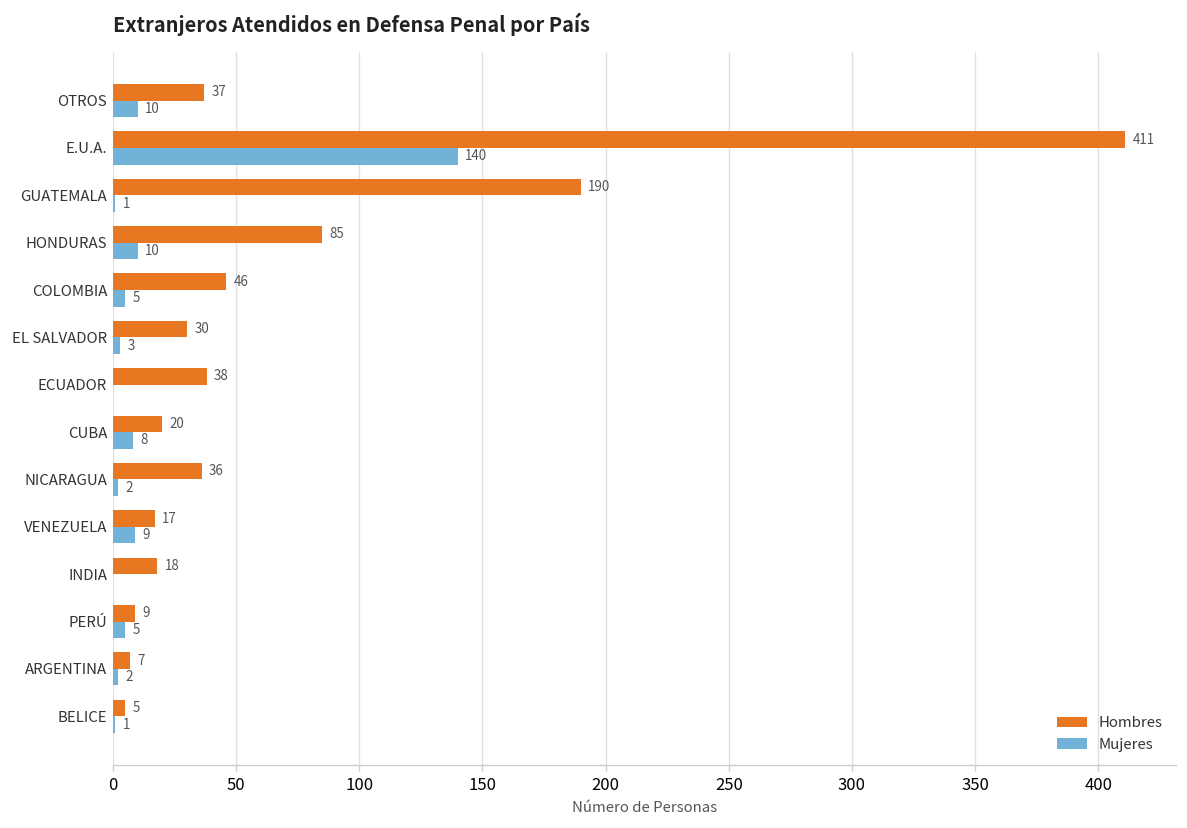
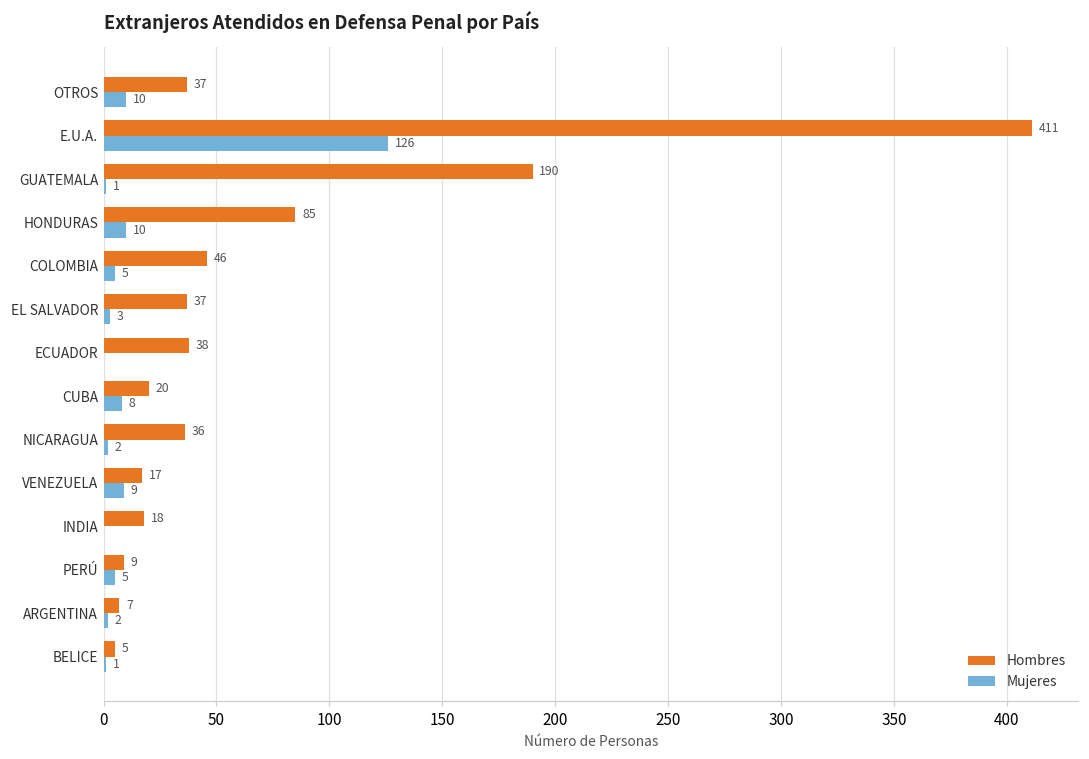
  {
    "Hombres": {
      "OTROS": 37,
      "E.U.A.": 411,
      "GUATEMALA": 190,
      "HONDURAS": 85,
      "COLOMBIA": 46,
-     "EL SALVADOR": 30,
+     "EL SALVADOR": 37,
      "ECUADOR": 38,
      "CUBA": 20,
      "NICARAGUA": 36,
      "VENEZUELA": 17,
      "INDIA": 18,
      "PERÚ": 9,
      "ARGENTINA": 7,
      "BELICE": 5
    },
    "Mujeres": {
      "OTROS": 10,
-     "E.U.A.": 140,
+     "E.U.A.": 126,
      "GUATEMALA": 1,
      "HONDURAS": 10,
      "COLOMBIA": 5,
      "EL SALVADOR": 3,
      "CUBA": 8,
      "NICARAGUA": 2,
      "VENEZUELA": 9,
      "PERÚ": 5,
      "ARGENTINA": 2,
      "BELICE": 1
    }
  }
